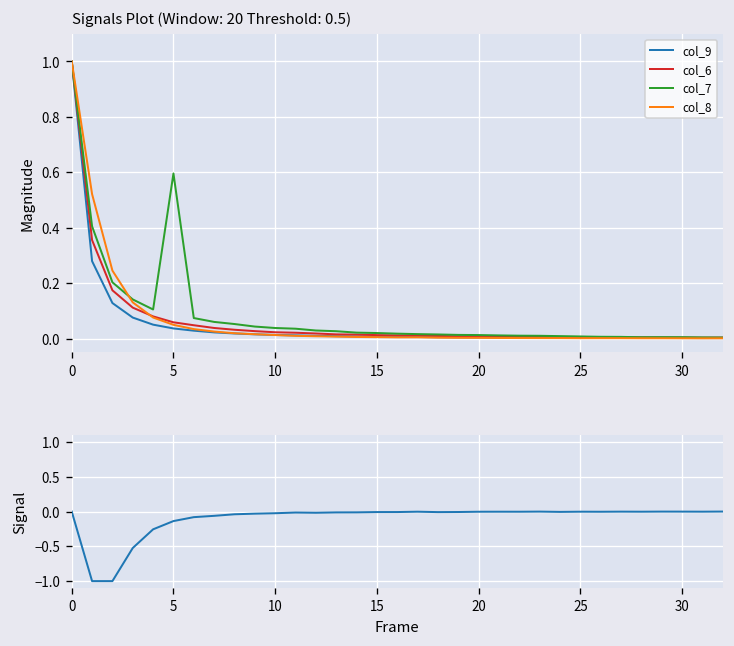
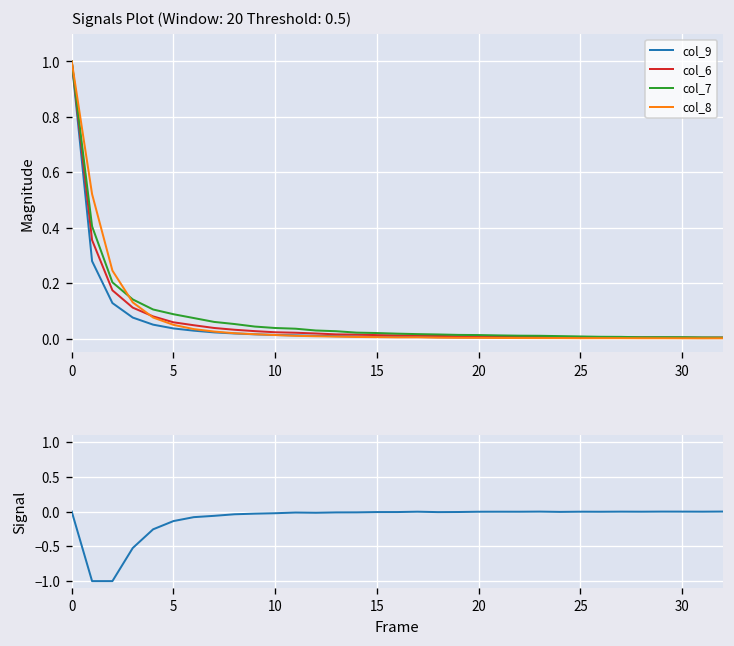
  {
    "Signals Plot (Window: 20 Threshold: 0.5)": {
      "col_9": {
        "5": 0.04
      },
      "col_7": {
-       "5": 0.60,
+       "5": 0.09,
        "10": 0.04
      }
    }
  }
